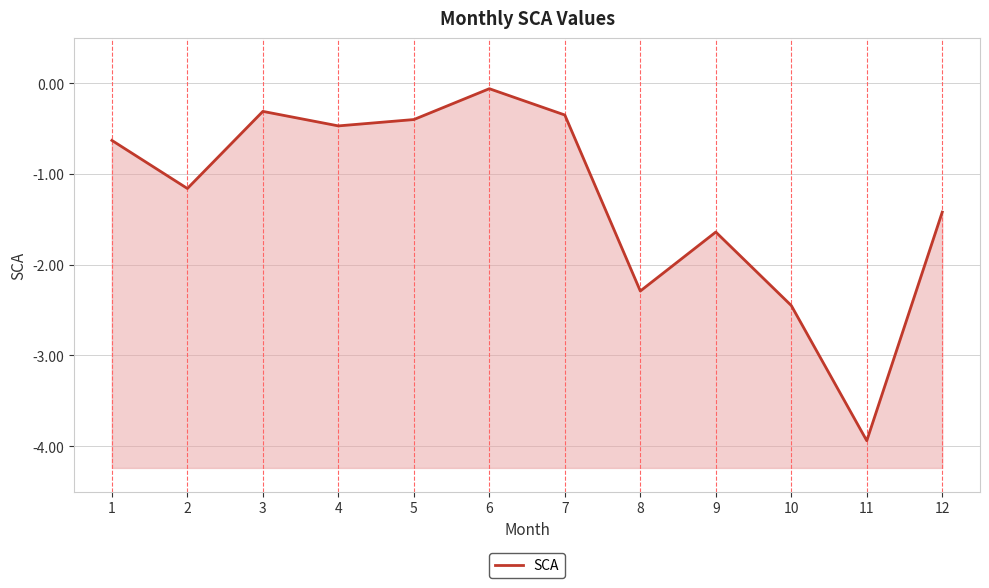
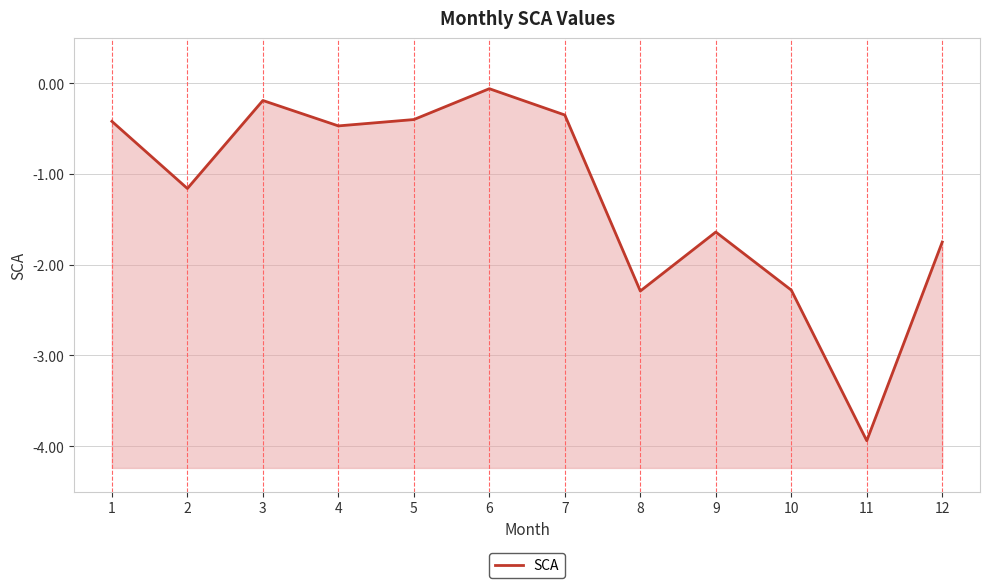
  {
-   "1": -0.6,
+   "1": -0.4,
    "2": -1.2,
-   "3": -0.3,
+   "3": -0.2,
    "4": -0.5,
    "5": -0.4,
    "6": -0.1,
    "7": -0.4,
    "8": -2.3,
    "9": -1.6,
-   "10": -2.5,
+   "10": -2.3,
    "11": -3.9,
-   "12": -1.4
+   "12": -1.8
  }
